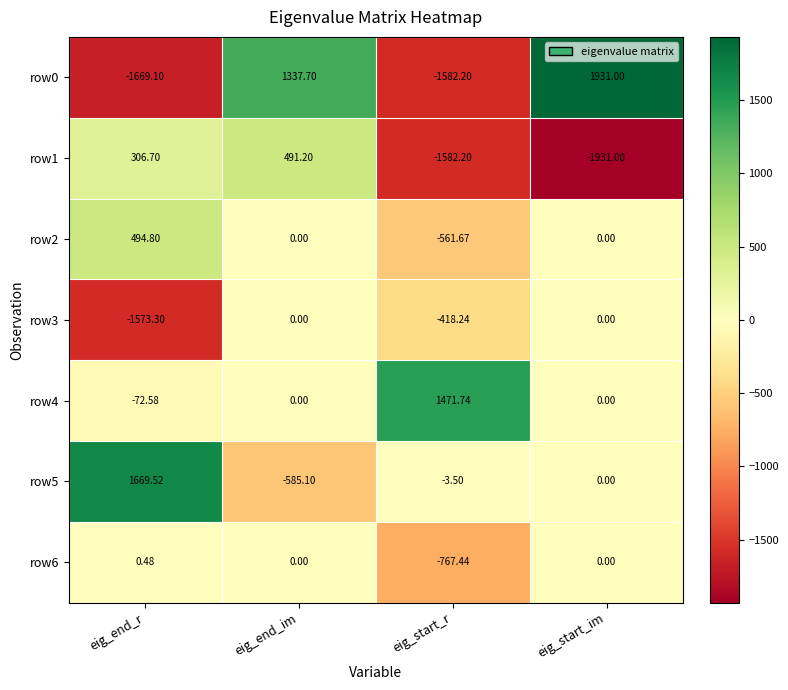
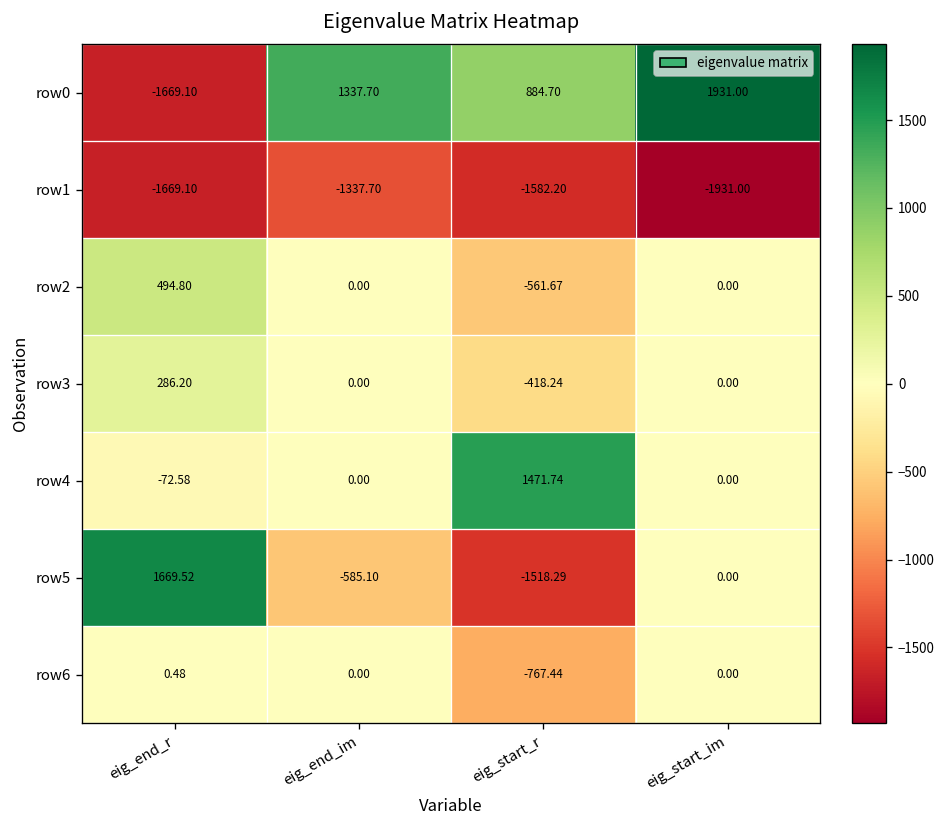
  {
    "row0": {
      "eig_end_r": -1669.10,
      "eig_end_im": 1337.70,
-     "eig_start_r": -1582.20,
+     "eig_start_r": 884.70,
      "eig_start_im": 1931.00
    },
    "row1": {
-     "eig_end_r": 306.70,
-     "eig_end_im": 491.20,
+     "eig_end_r": -1669.10,
+     "eig_end_im": -1337.70,
      "eig_start_r": -1582.20,
      "eig_start_im": -1931.00
    },
    "row2": {
      "eig_end_r": 494.80,
      "eig_end_im": 0.00,
      "eig_start_r": -561.67,
      "eig_start_im": 0.00
    },
    "row3": {
-     "eig_end_r": -1573.30,
+     "eig_end_r": 286.20,
      "eig_end_im": 0.00,
      "eig_start_r": -418.24,
      "eig_start_im": 0.00
    },
    "row4": {
      "eig_end_r": -72.58,
      "eig_end_im": 0.00,
      "eig_start_r": 1471.74,
      "eig_start_im": 0.00
    },
    "row5": {
      "eig_end_r": 1669.52,
      "eig_end_im": -585.10,
-     "eig_start_r": -3.50,
+     "eig_start_r": -1518.29,
      "eig_start_im": 0.00
    },
    "row6": {
      "eig_end_r": 0.48,
      "eig_end_im": 0.00,
      "eig_start_r": -767.44,
      "eig_start_im": 0.00
    }
  }
